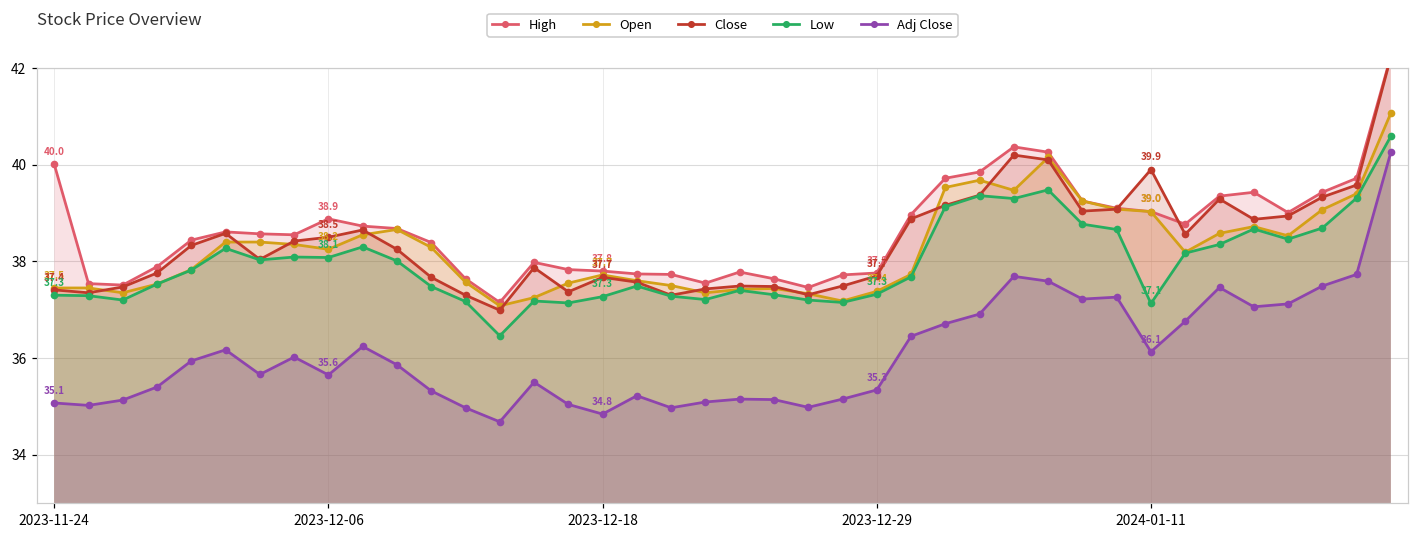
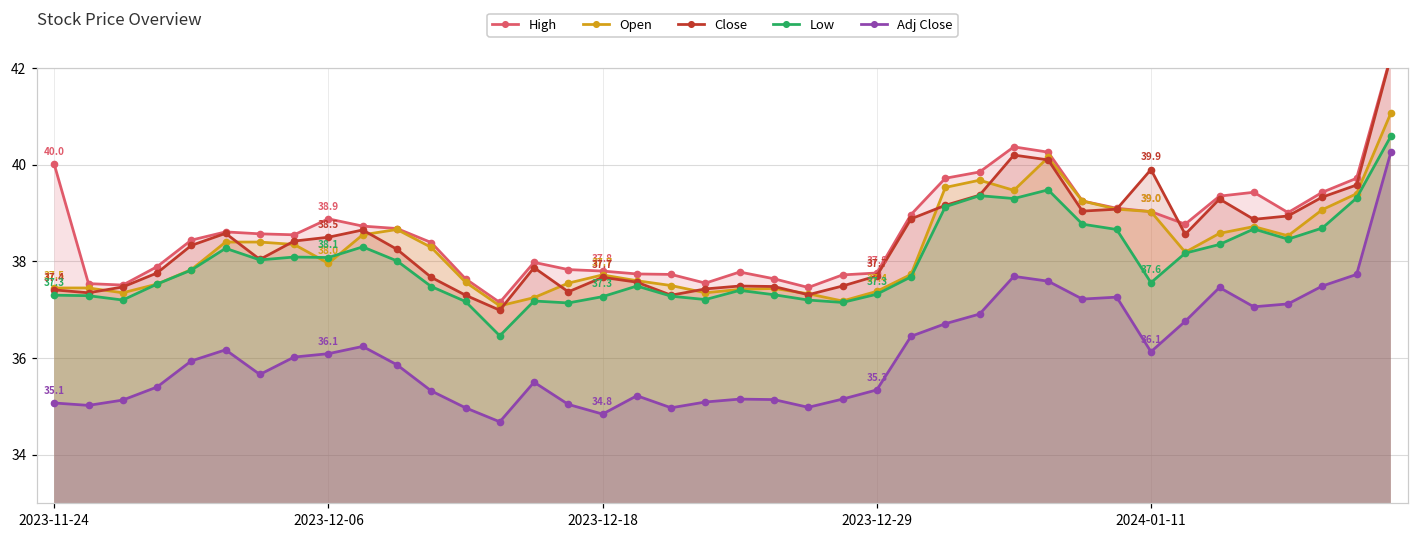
  {
    "High": {
      "2023-11-24": 40.0,
      "2023-12-06": 38.9
    },
    "Open": {
-     "2023-12-06": 38.2
+     "2023-12-06": 38.0
    },
    "Close": {
      "2024-01-11": 39.9
    },
    "Low": {
      "2023-12-18": 37.3,
-     "2024-01-11": 37.1
+     "2024-01-11": 37.6
    },
    "Adj Close": {
      "2023-11-24": 35.1,
-     "2023-12-06": 35.6,
+     "2023-12-06": 36.1,
      "2023-12-18": 34.8,
      "2023-12-29": 35.3,
      "2024-01-11": 36.1
    }
  }
